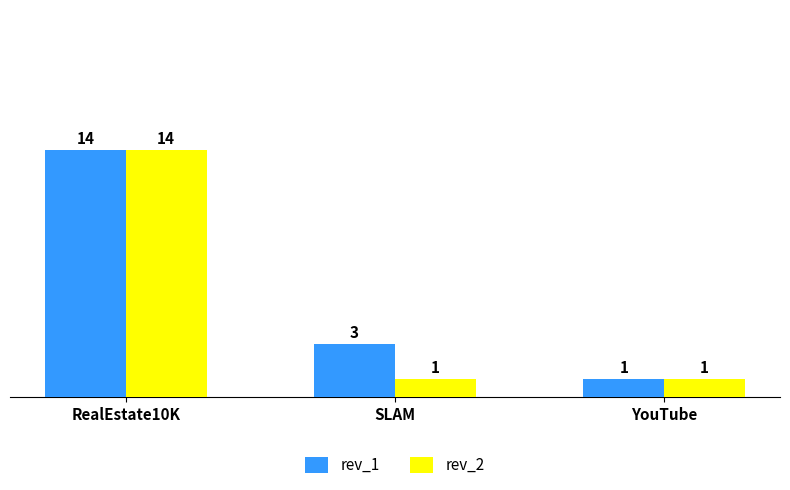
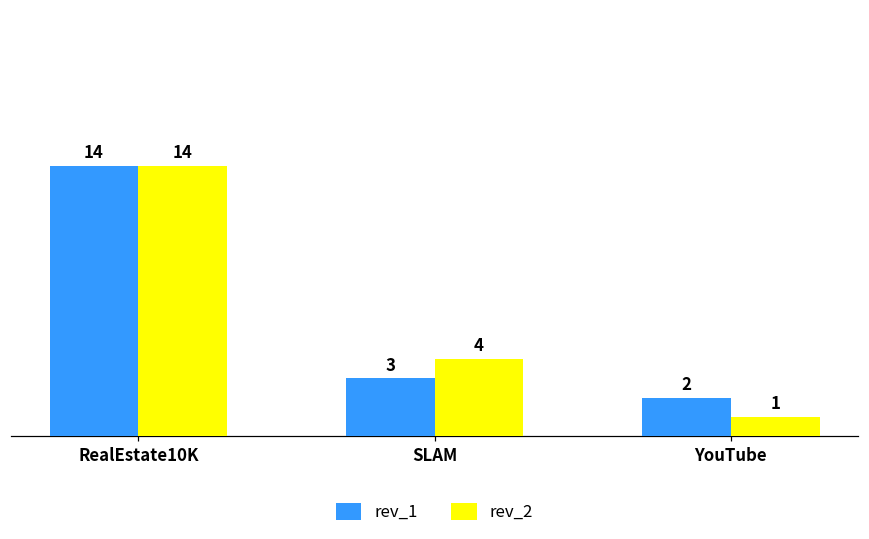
  {
    "rev_1": {
      "RealEstate10K": 14,
      "SLAM": 3,
-     "YouTube": 1
+     "YouTube": 2
    },
    "rev_2": {
      "RealEstate10K": 14,
-     "SLAM": 1,
+     "SLAM": 4,
      "YouTube": 1
    }
  }
